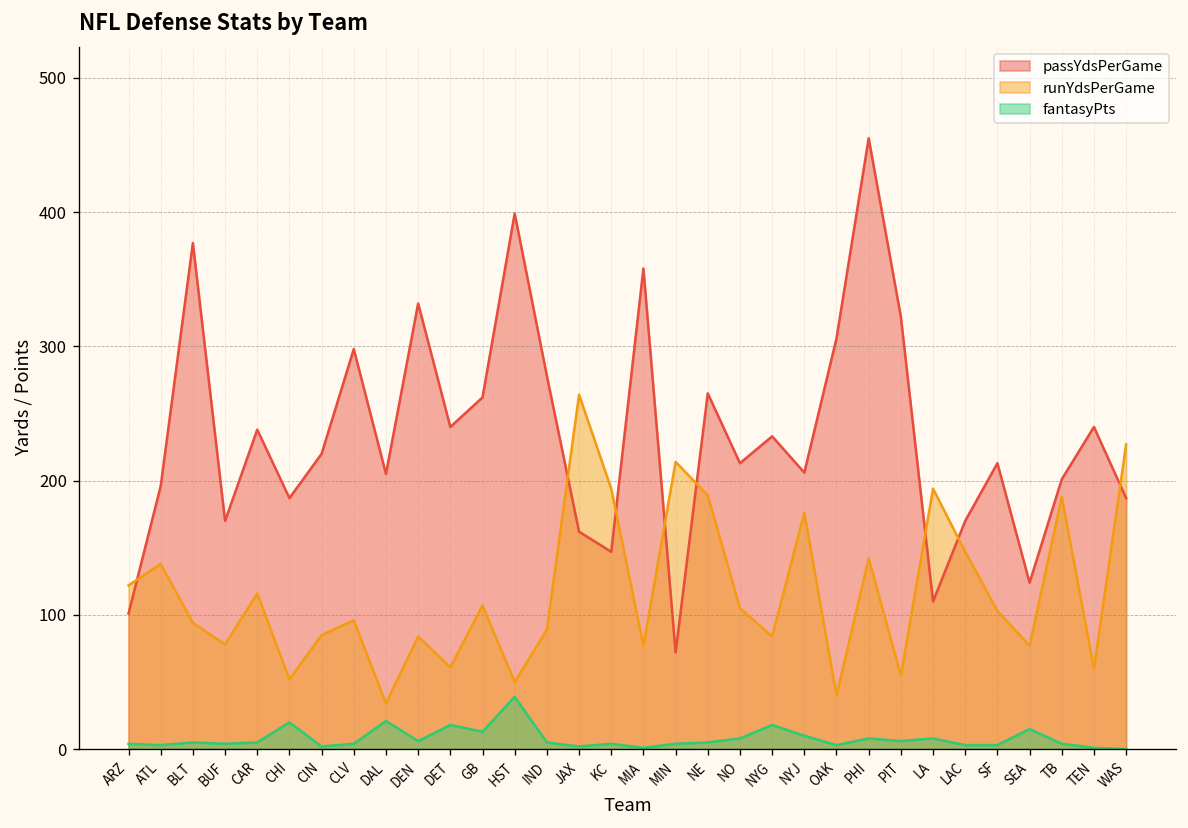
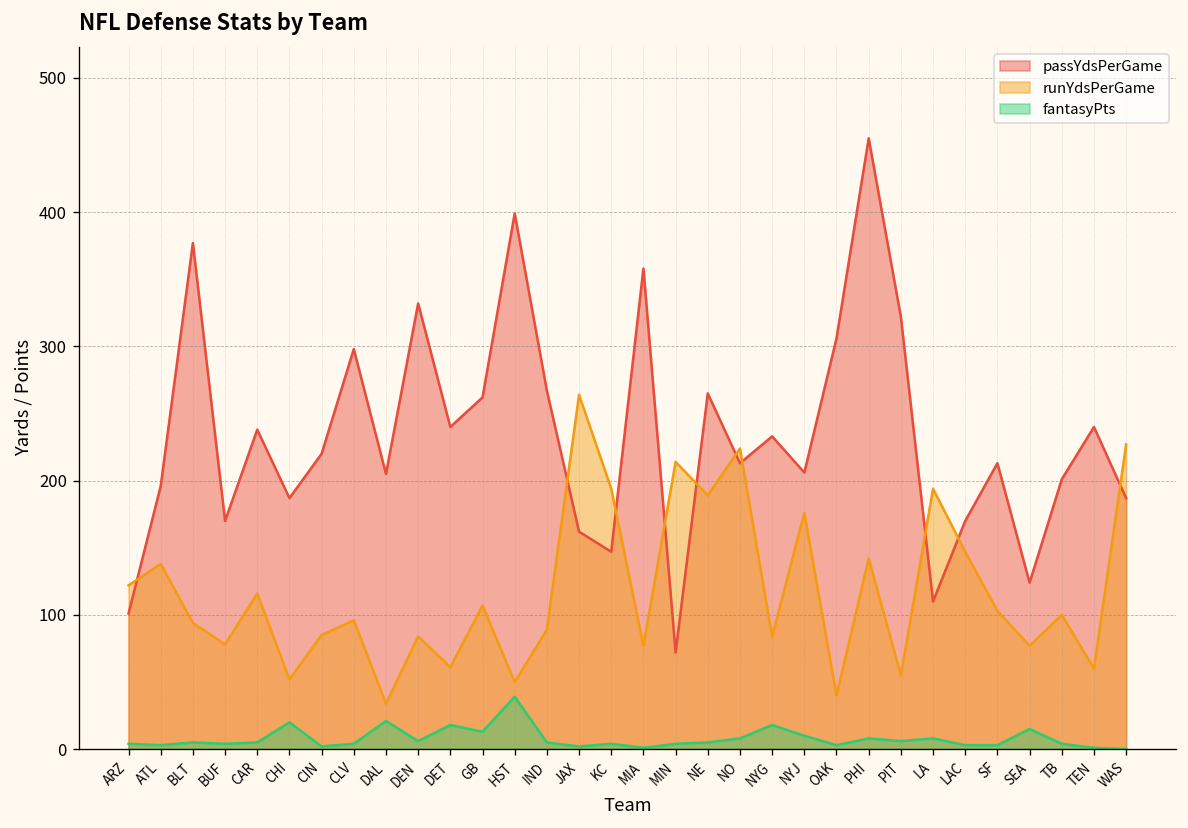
  {
    "passYdsPerGame": {
      "ARZ": 101,
      "ATL": 196,
      "BLT": 377,
      "BUF": 170,
      "CAR": 238,
      "CHI": 187,
      "CIN": 220,
      "CLV": 298,
      "DAL": 205,
      "DEN": 332,
      "DET": 240,
      "GB": 262,
      "HST": 399,
-     "IND": 278,
+     "IND": 267,
      "JAX": 162,
      "KC": 147,
      "MIA": 358,
      "MIN": 72,
      "NE": 265,
      "NO": 213,
      "NYG": 233,
      "NYJ": 206,
      "OAK": 306,
      "PHI": 455,
      "PIT": 322,
      "LA": 110,
      "LAC": 170,
      "SF": 213,
      "SEA": 124,
      "TB": 201,
      "TEN": 240,
      "WAS": 187
    },
    "runYdsPerGame": {
      "ARZ": 122,
      "ATL": 138,
      "BLT": 94,
      "BUF": 78,
      "CAR": 116,
      "CHI": 52,
      "CIN": 85,
      "CLV": 96,
      "DAL": 34,
      "DEN": 84,
      "DET": 61,
      "GB": 107,
      "HST": 50,
      "IND": 89,
      "JAX": 264,
      "KC": 194,
      "MIA": 77,
      "MIN": 214,
      "NE": 189,
-     "NO": 105,
+     "NO": 224,
      "NYG": 84,
      "NYJ": 176,
      "OAK": 40,
      "PHI": 142,
      "PIT": 55,
      "LA": 194,
      "LAC": 147,
      "SF": 103,
      "SEA": 77,
-     "TB": 188,
+     "TB": 100,
      "TEN": 60,
      "WAS": 227
    },
    "fantasyPts": {
      "ARZ": 4,
      "ATL": 3,
      "BLT": 5,
      "BUF": 4,
      "CAR": 5,
      "CHI": 20,
      "CIN": 2,
      "CLV": 4,
      "DAL": 21,
      "DEN": 6,
      "DET": 18,
      "GB": 13,
      "HST": 39,
      "IND": 5,
      "JAX": 2,
      "KC": 4,
      "MIA": 1,
      "MIN": 4,
      "NE": 5,
      "NO": 8,
      "NYG": 18,
      "NYJ": 10,
      "OAK": 3,
      "PHI": 8,
      "PIT": 6,
      "LA": 8,
      "LAC": 3,
      "SF": 3,
      "SEA": 15,
      "TB": 4,
      "TEN": 1,
      "WAS": 0
    }
  }
